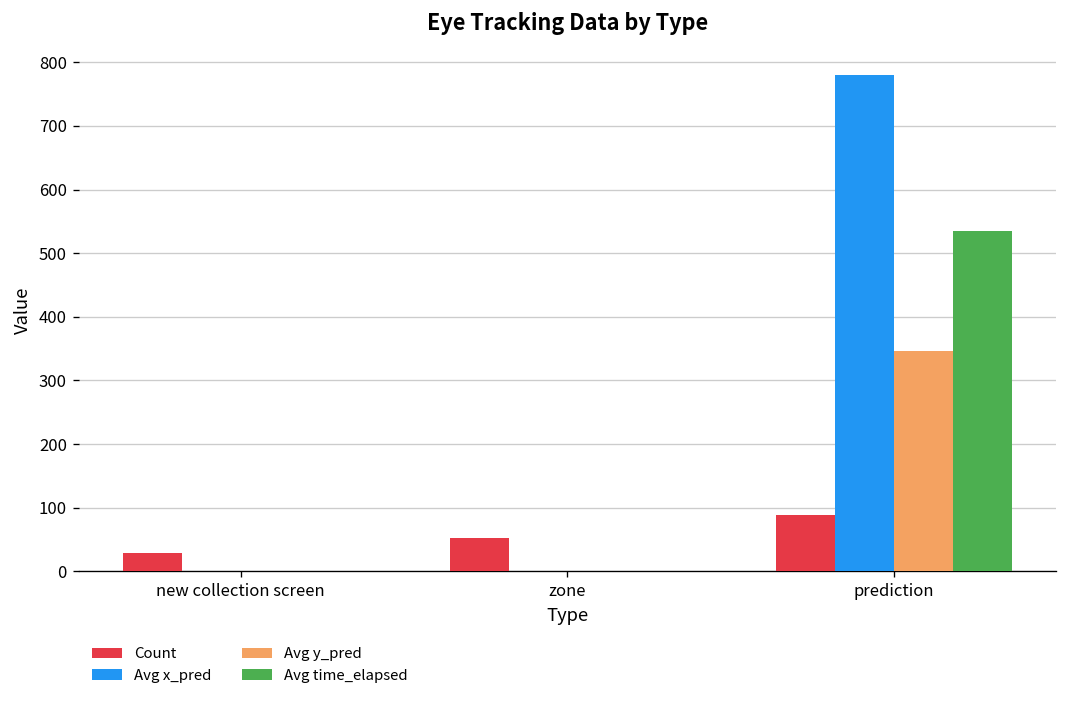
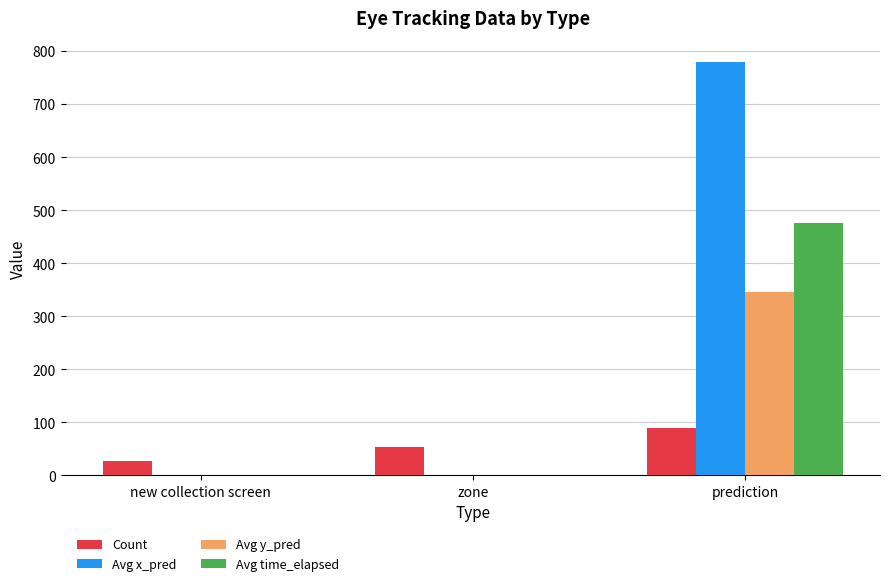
  {
    "Count": {
      "new collection screen": 30,
      "zone": 50,
      "prediction": 90
    },
    "Avg x_pred": {
      "new collection screen": 0,
      "zone": 0,
      "prediction": 780
    },
    "Avg y_pred": {
      "new collection screen": 0,
      "zone": 0,
      "prediction": 350
    },
    "Avg time_elapsed": {
      "new collection screen": 0,
      "zone": 0,
-     "prediction": 540
+     "prediction": 480
    }
  }
